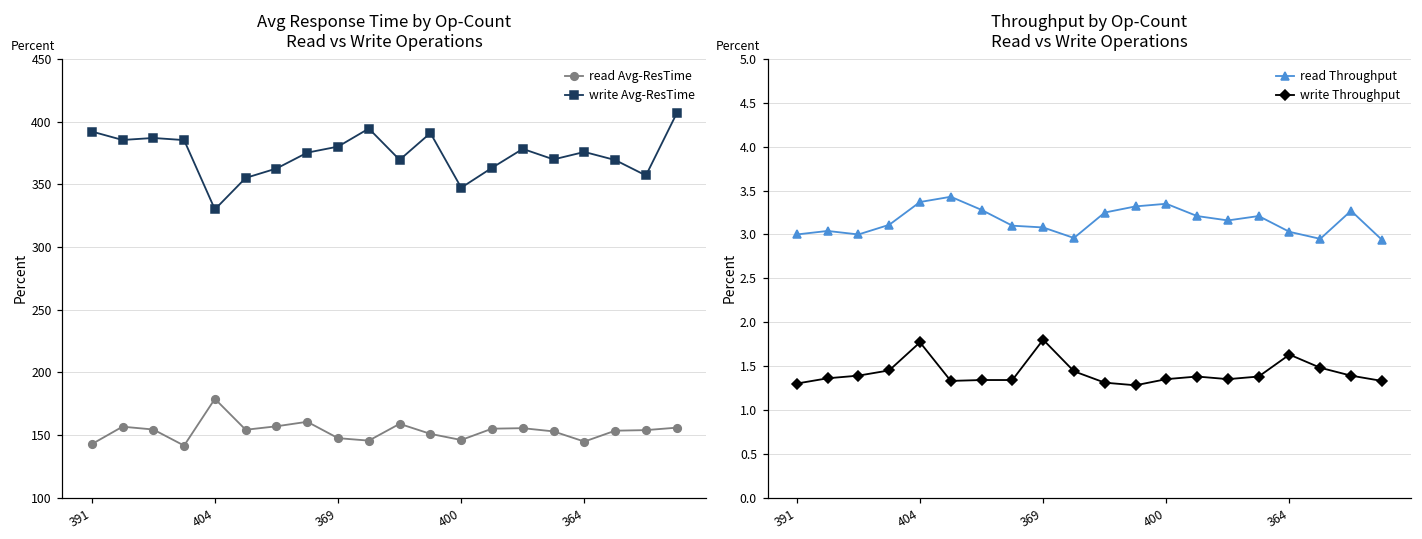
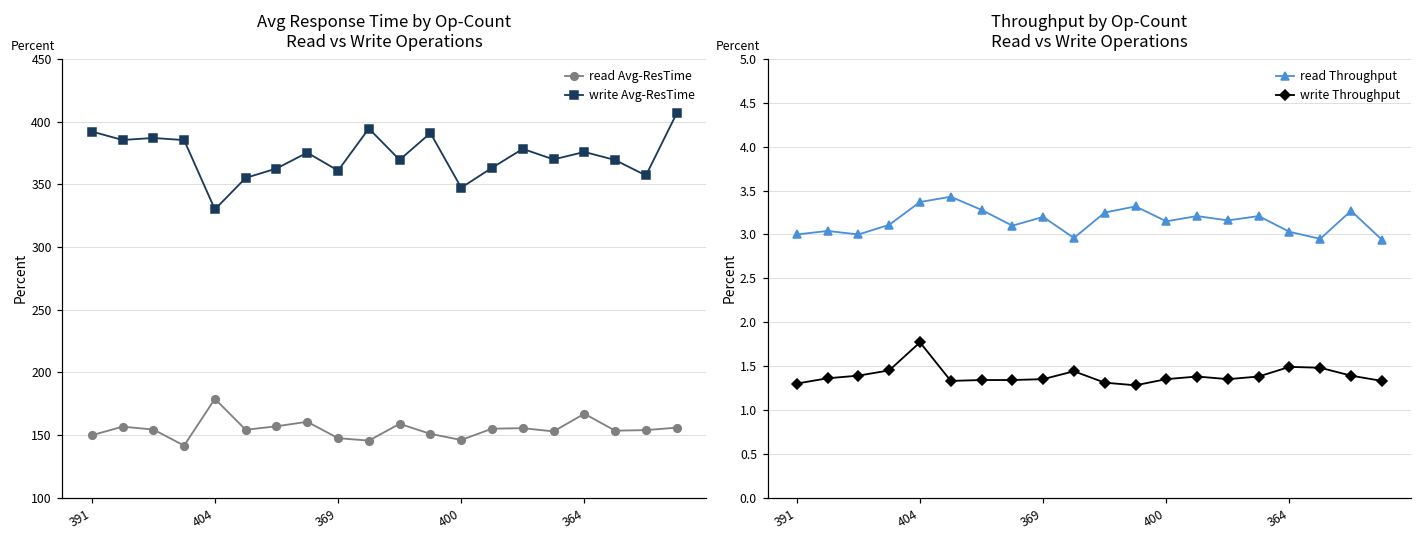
  {
    "Avg Response Time by Op-Count Read vs Write Operations": {
      "read Avg-ResTime": {
-       "391": 143,
+       "391": 150,
        "404": 179,
        "369": 147,
        "400": 146,
-       "364": 145
+       "364": 167
      },
      "write Avg-ResTime": {
        "391": 392,
        "404": 330,
-       "369": 380,
+       "369": 361,
        "400": 347,
        "364": 376
      }
    },
    "Throughput by Op-Count Read vs Write Operations": {
      "read Throughput": {
        "391": 3.0,
        "404": 3.4,
-       "369": 3.1,
-       "400": 3.4,
+       "369": 3.2,
+       "400": 3.2,
        "364": 3.0
      },
      "write Throughput": {
        "391": 1.3,
        "404": 1.8,
-       "369": 1.8,
+       "369": 1.4,
        "400": 1.4,
-       "364": 1.6
+       "364": 1.5
      }
    }
  }
